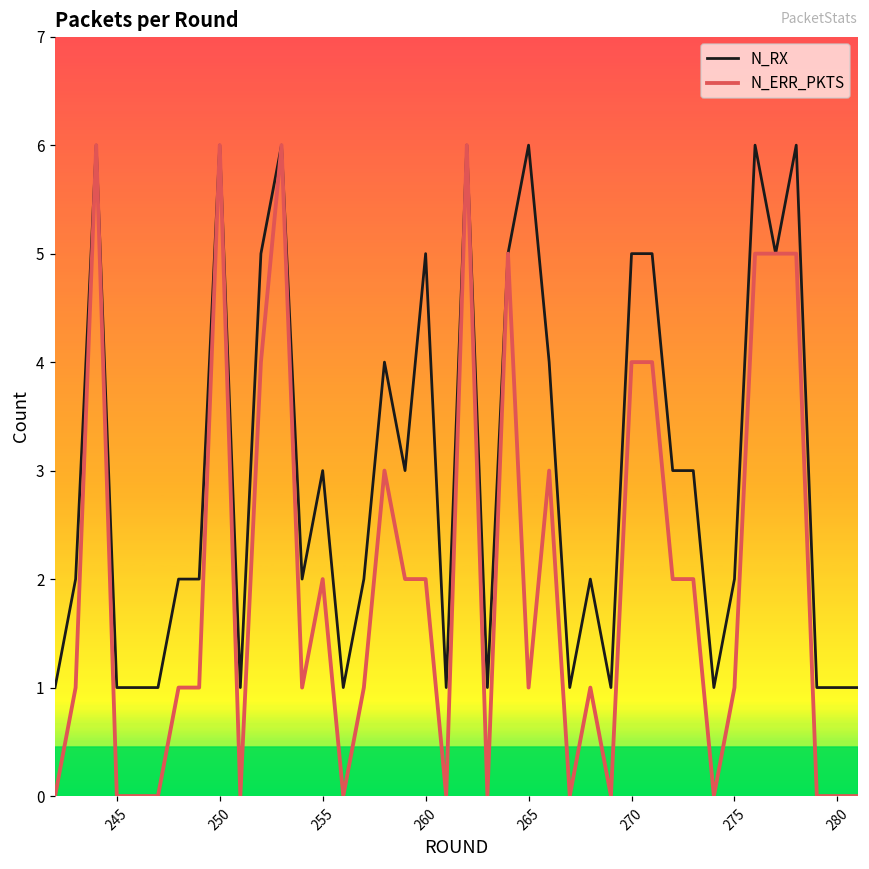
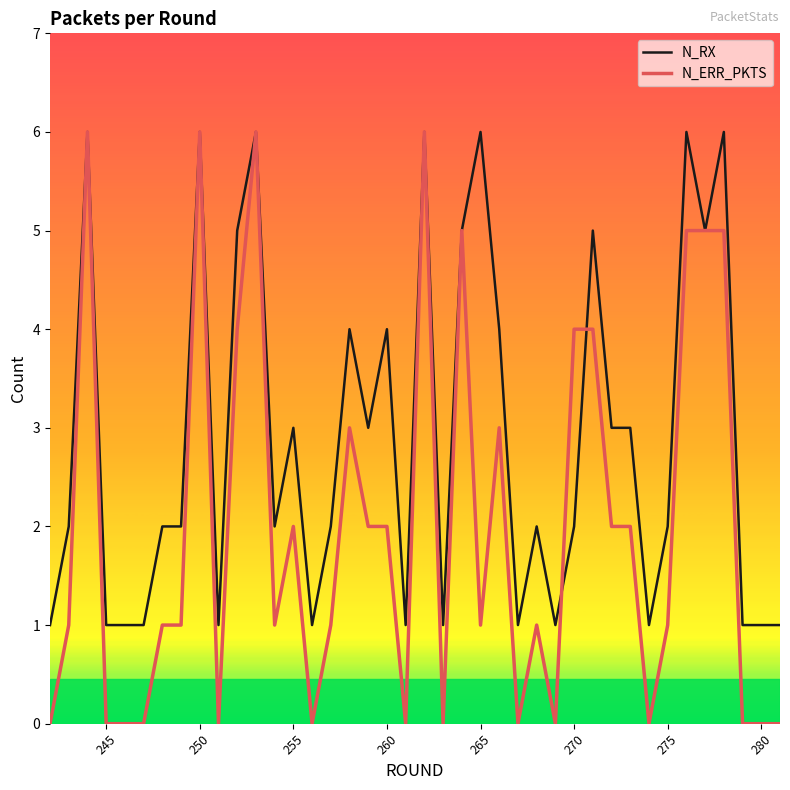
  {
    "N_RX": {
      "245": 1,
      "255": 3,
-     "260": 5,
+     "260": 4,
      "265": 6,
-     "270": 5,
+     "270": 2,
      "275": 2,
      "280": 1
    },
    "N_ERR_PKTS": {
      "255": 2,
      "260": 2,
      "265": 1,
      "270": 4,
      "275": 1
    }
  }
